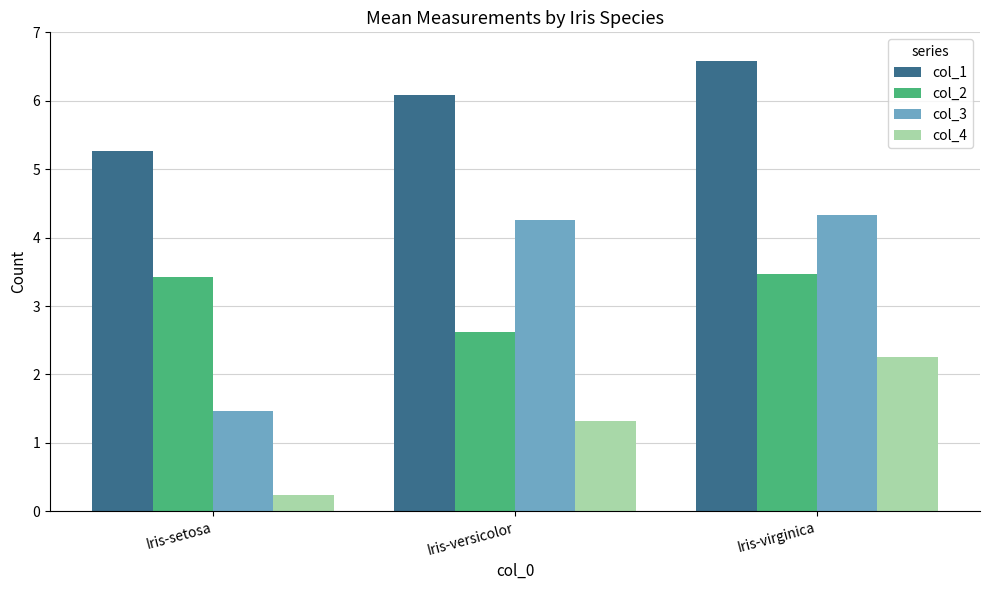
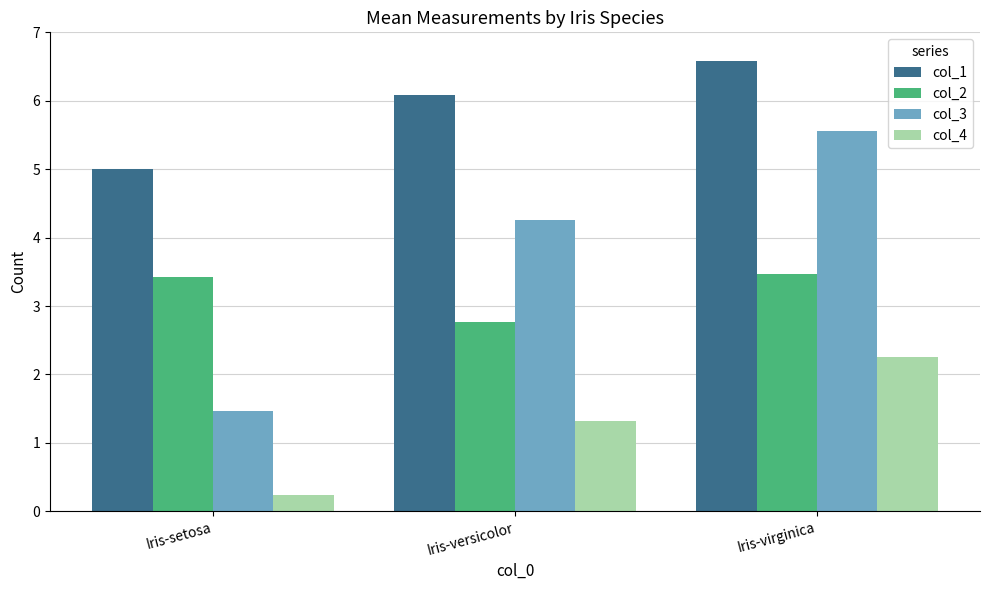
  {
    "col_1": {
-     "Iris-setosa": 5.3,
+     "Iris-setosa": 5.0,
      "Iris-versicolor": 6.1,
      "Iris-virginica": 6.6
    },
    "col_2": {
      "Iris-setosa": 3.4,
-     "Iris-versicolor": 2.6,
+     "Iris-versicolor": 2.8,
      "Iris-virginica": 3.5
    },
    "col_3": {
      "Iris-setosa": 1.5,
      "Iris-versicolor": 4.3,
-     "Iris-virginica": 4.3
+     "Iris-virginica": 5.6
    },
    "col_4": {
      "Iris-setosa": 0.2,
      "Iris-versicolor": 1.3,
      "Iris-virginica": 2.3
    }
  }
